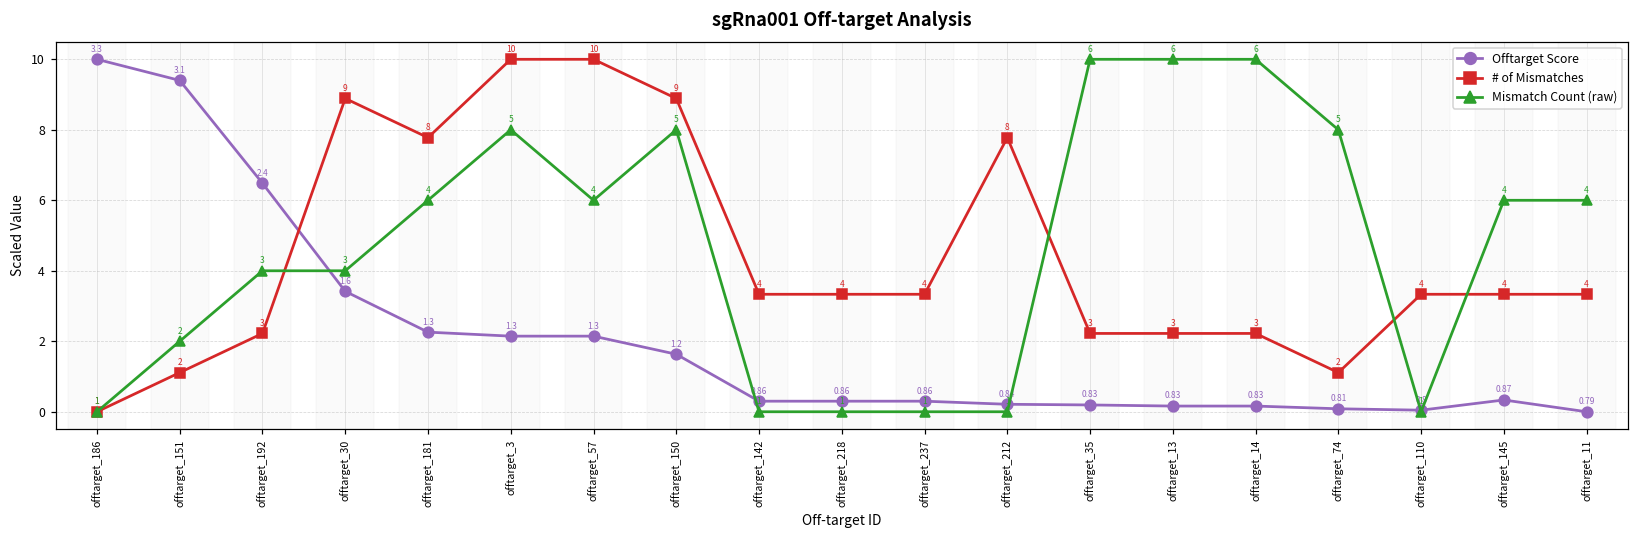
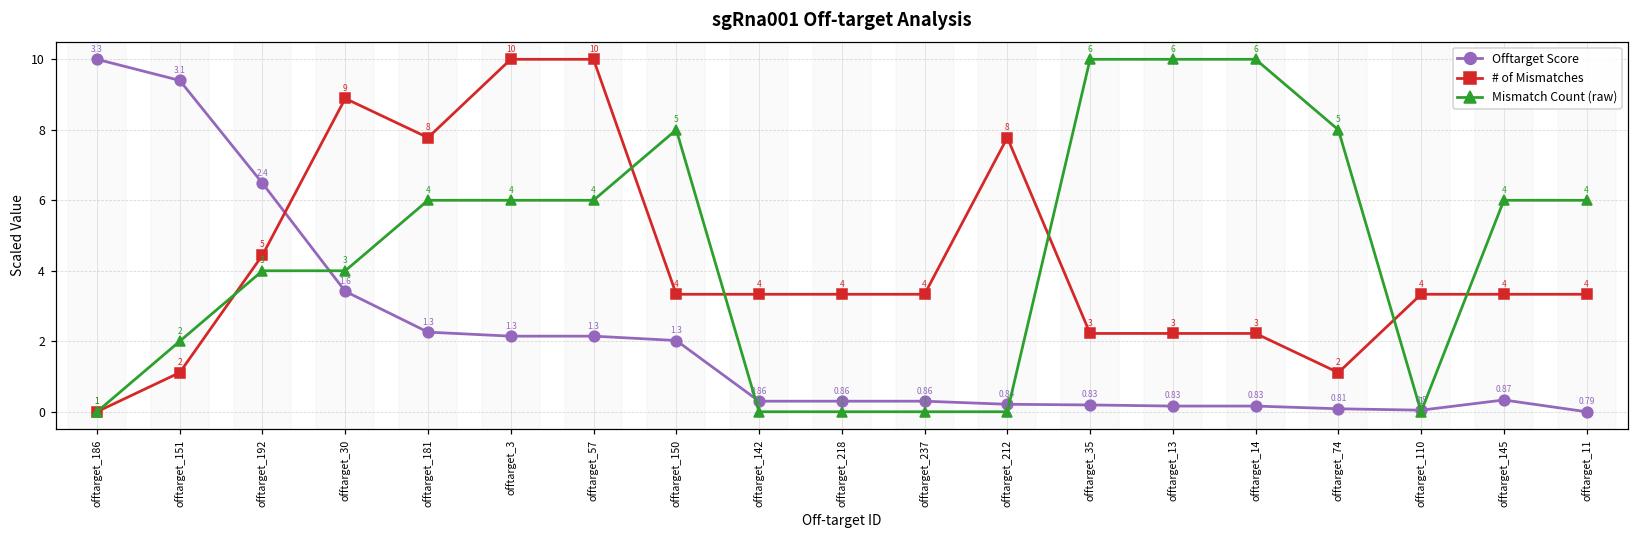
  {
    "Offtarget Score": {
      "offtarget_30": 3,
-     "offtarget_150": 1.2
+     "offtarget_150": 1.3
    },
    "# of Mismatches": {
-     "offtarget_192": 3,
+     "offtarget_192": 5,
      "offtarget_30": 9,
      "offtarget_181": 8,
      "offtarget_3": 10,
      "offtarget_57": 10,
-     "offtarget_150": 9,
+     "offtarget_150": 4,
      "offtarget_212": 8
    },
    "Mismatch Count (raw)": {
      "offtarget_151": 2,
-     "offtarget_3": 5
+     "offtarget_3": 4
    }
  }
